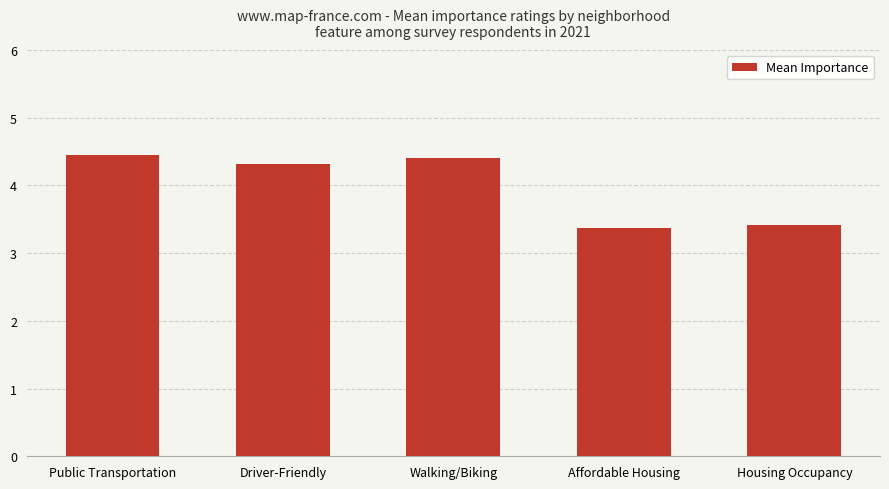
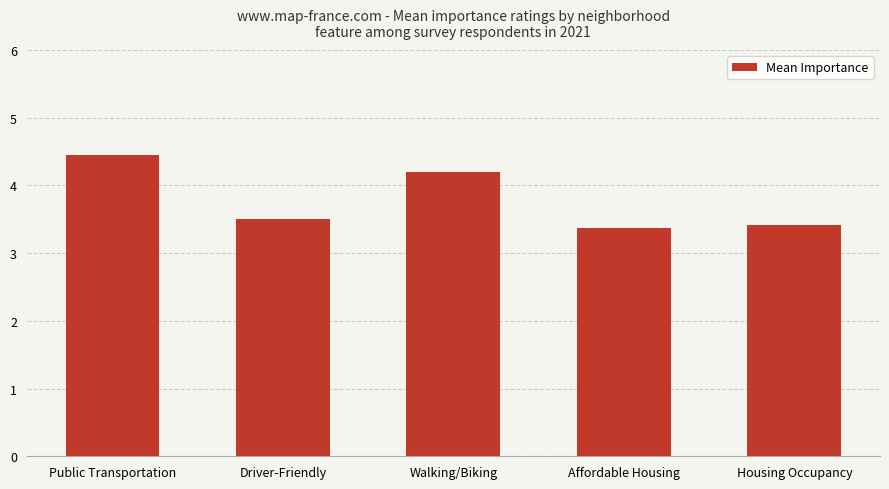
  {
    "Public Transportation": 4.5,
-   "Driver-Friendly": 4.3,
-   "Walking/Biking": 4.4,
+   "Driver-Friendly": 3.5,
+   "Walking/Biking": 4.2,
    "Affordable Housing": 3.4,
    "Housing Occupancy": 3.4
  }
